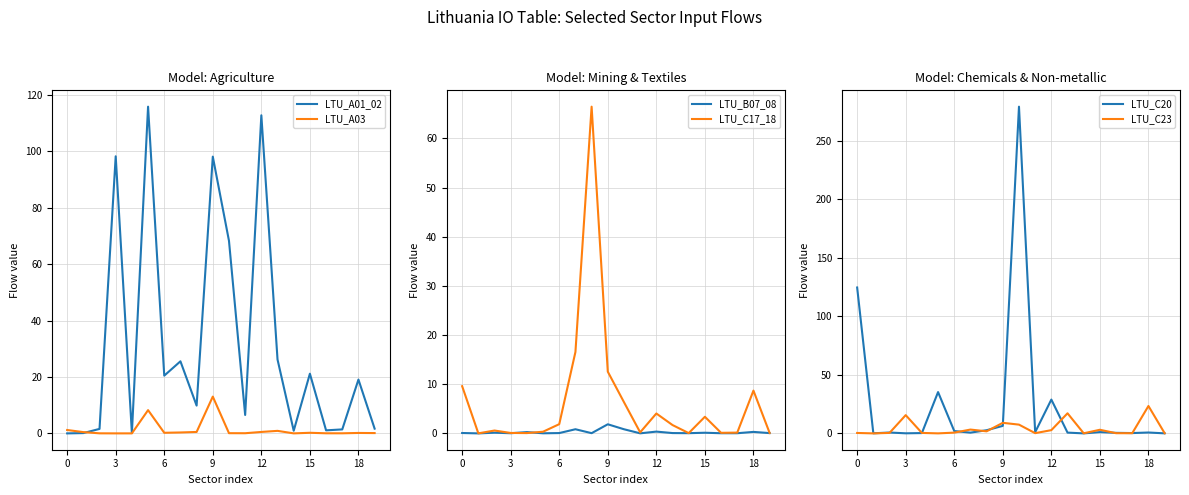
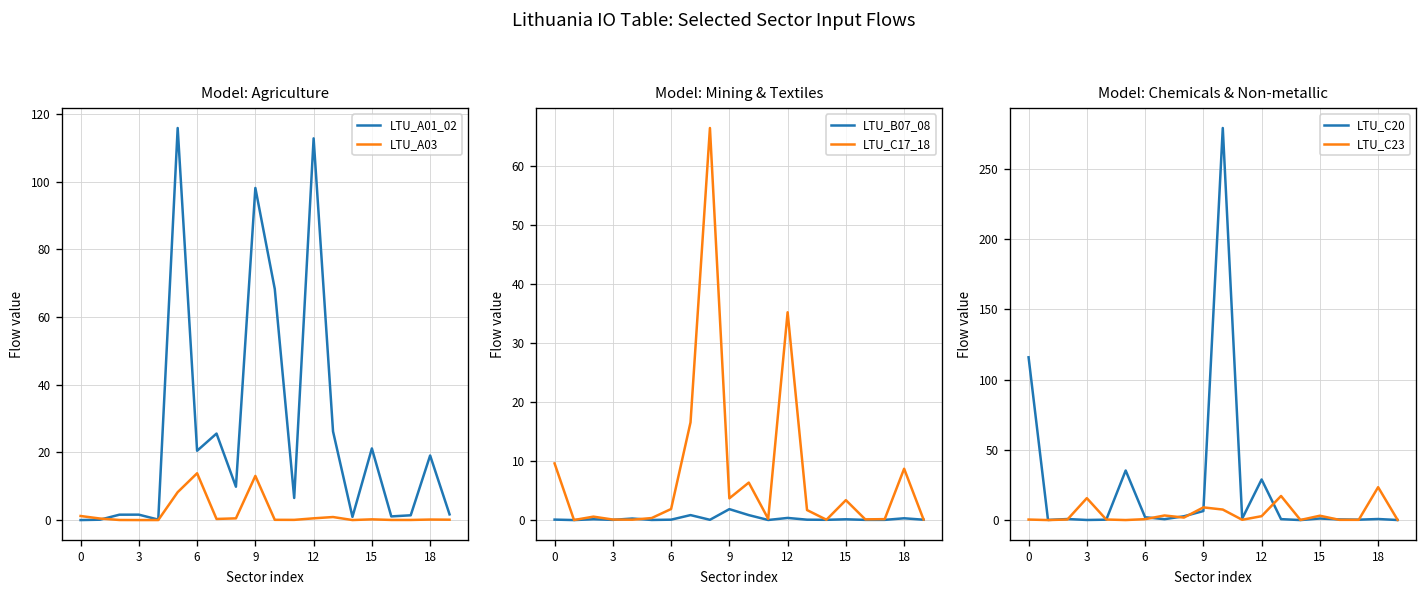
  {
    "Model: Agriculture": {
      "LTU_A01_02": {
        "0": 0,
-       "3": 98,
+       "3": 2,
        "6": 20,
        "9": 98,
        "12": 113,
        "15": 21,
        "18": 19
      },
      "LTU_A03": {
        "0": 1,
        "3": 0,
-       "6": 0,
+       "6": 14,
        "9": 13,
        "12": 1,
        "15": 0,
        "18": 0
      }
    },
    "Model: Mining & Textiles": {
      "LTU_B07_08": {
        "0": 0,
        "6": 0,
        "9": 2,
        "12": 0,
        "15": 0,
        "18": 0
      },
      "LTU_C17_18": {
        "0": 10,
        "6": 2,
-       "9": 13,
-       "12": 4,
+       "9": 4,
+       "12": 35,
        "15": 3,
        "18": 9
      }
    },
    "Model: Chemicals & Non-metallic": {
      "LTU_C20": {
-       "0": 125,
+       "0": 116,
        "3": 0,
        "9": 6,
        "12": 29,
        "18": 1
      },
      "LTU_C23": {
        "0": 0,
        "3": 16,
        "9": 9,
        "12": 3,
        "18": 23
      }
    }
  }
